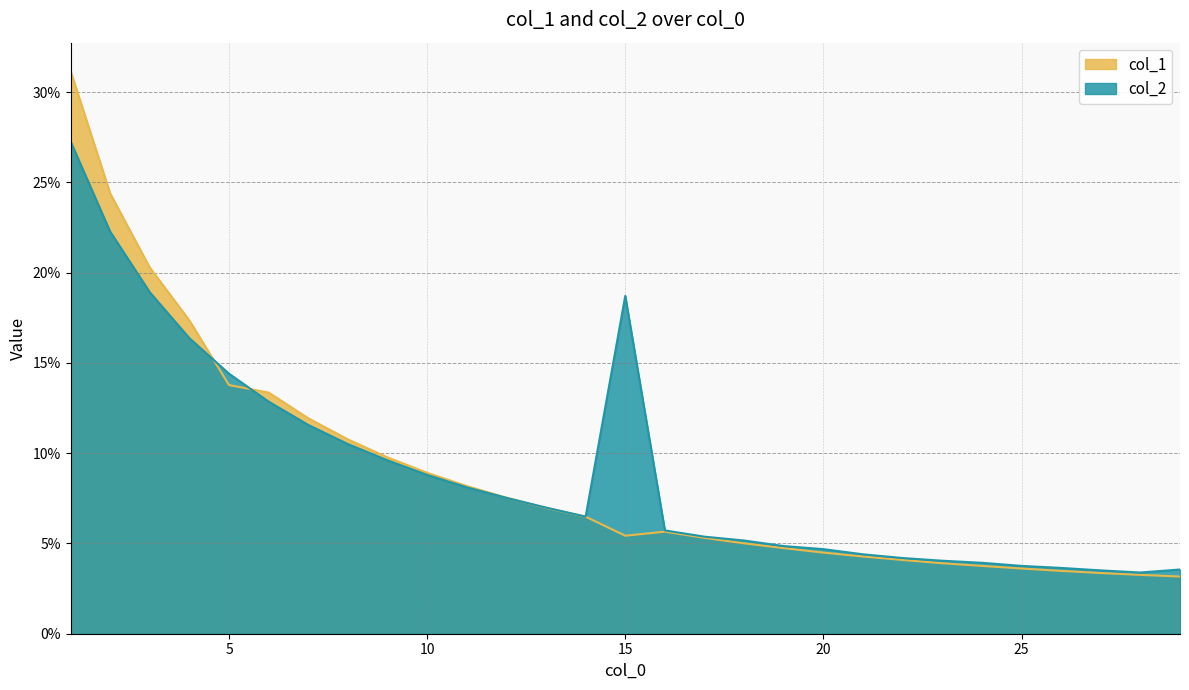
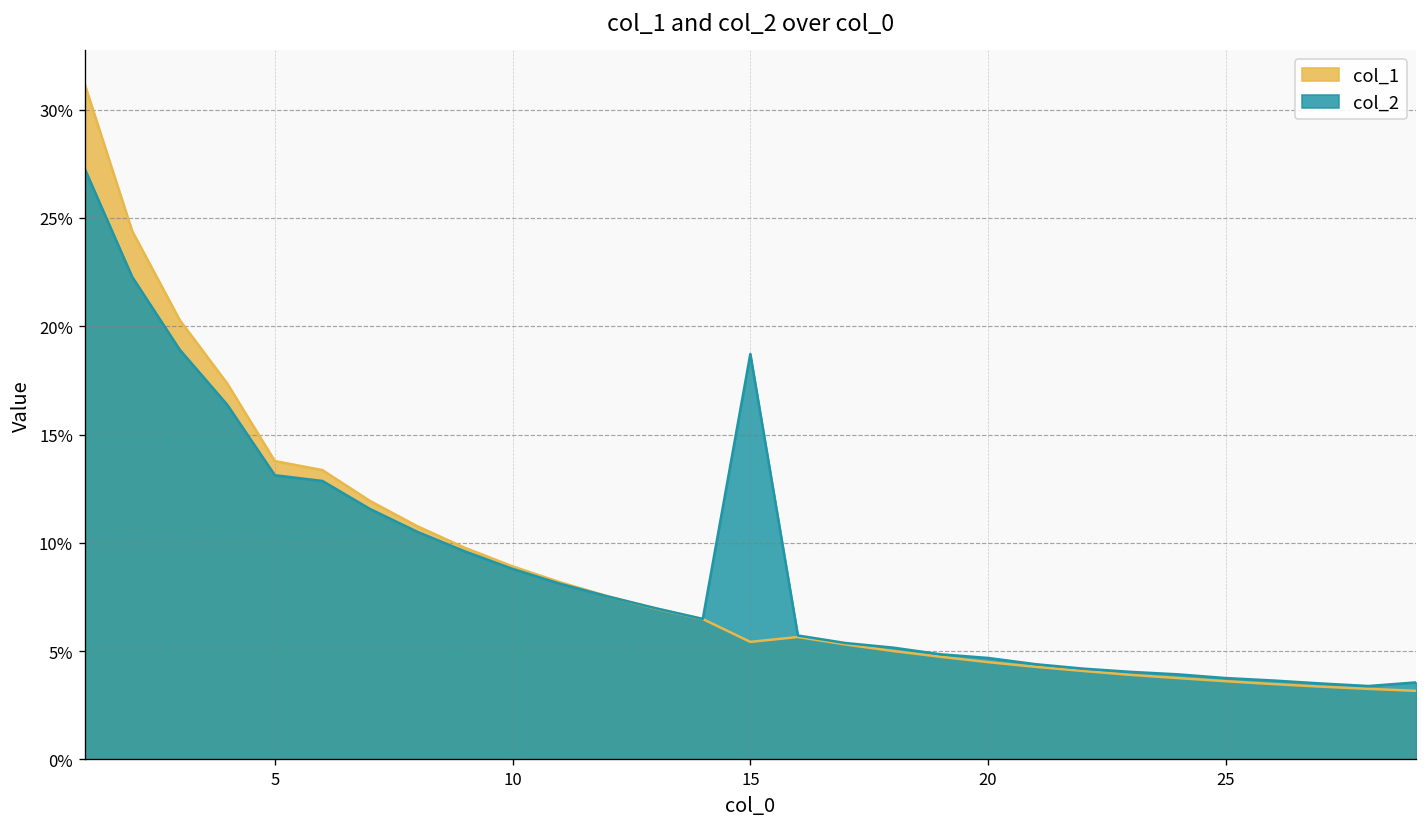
  {
    "col_1": {
      "5": "13.8%",
      "15": "5.4%",
      "20": "4.5%",
      "25": "3.6%"
    },
    "col_2": {
-     "5": "14.4%",
+     "5": "13.1%",
      "15": "18.7%",
      "20": "4.7%",
      "25": "3.8%"
    }
  }
